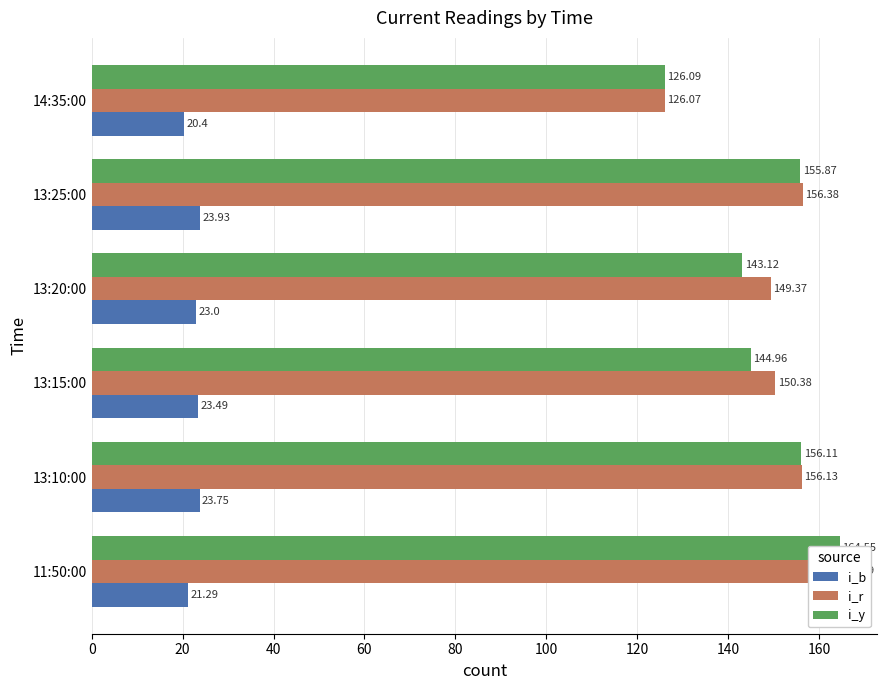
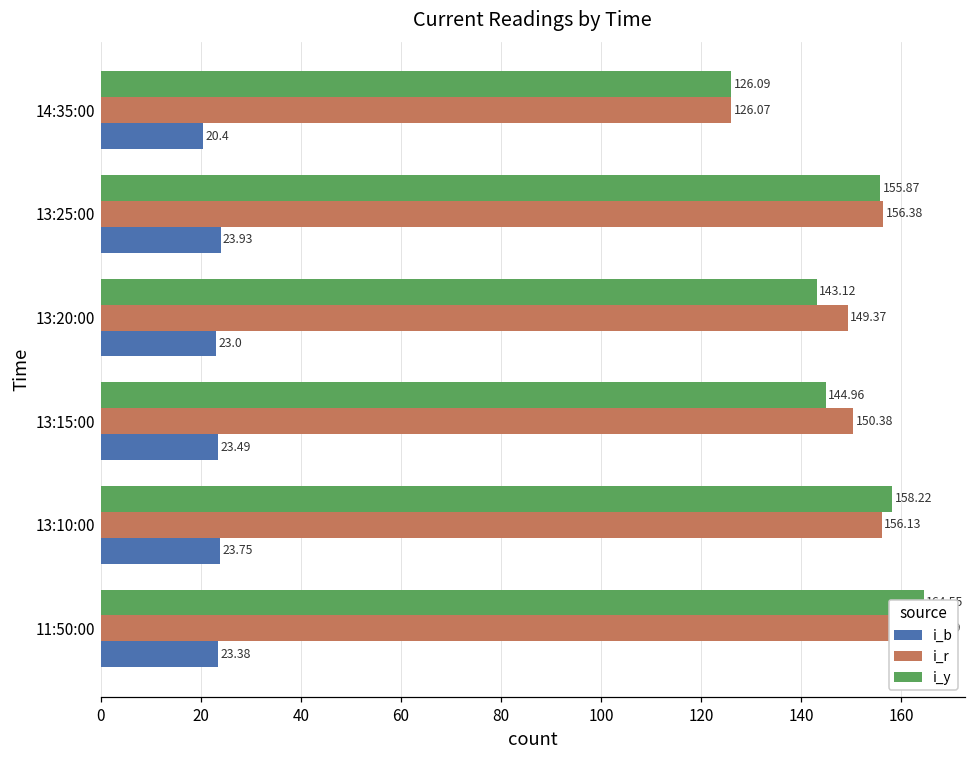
  {
    "i_b": {
      "14:35:00": 20.4,
      "13:25:00": 23.93,
      "13:20:00": 23.0,
      "13:15:00": 23.49,
      "13:10:00": 23.75,
-     "11:50:00": 21.29
+     "11:50:00": 23.38
    },
    "i_r": {
      "14:35:00": 126.07,
      "13:25:00": 156.38,
      "13:20:00": 149.37,
      "13:15:00": 150.38,
      "13:10:00": 156.13
    },
    "i_y": {
      "14:35:00": 126.09,
      "13:25:00": 155.87,
      "13:20:00": 143.12,
      "13:15:00": 144.96,
-     "13:10:00": 156.11
+     "13:10:00": 158.22
    }
  }
